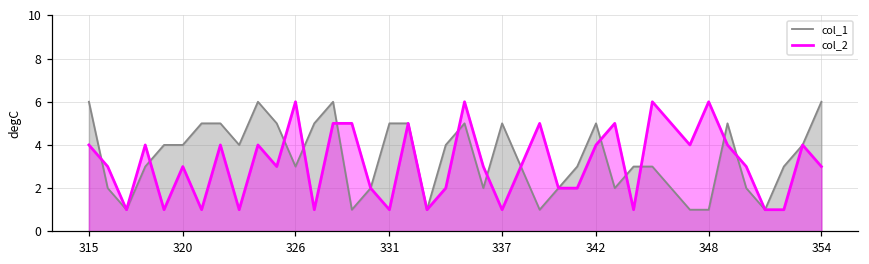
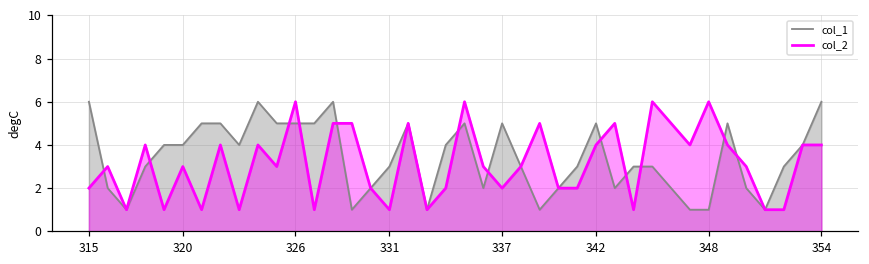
  {
    "col_1": {
      "315": 6,
      "320": 4,
-     "326": 3,
-     "331": 5,
+     "326": 5,
+     "331": 3,
      "337": 5,
      "342": 5,
      "348": 1,
      "354": 6
    },
    "col_2": {
-     "315": 4,
+     "315": 2,
      "320": 3,
      "326": 6,
      "331": 1,
-     "337": 1,
+     "337": 2,
      "342": 4,
      "348": 6,
-     "354": 3
+     "354": 4
    }
  }
